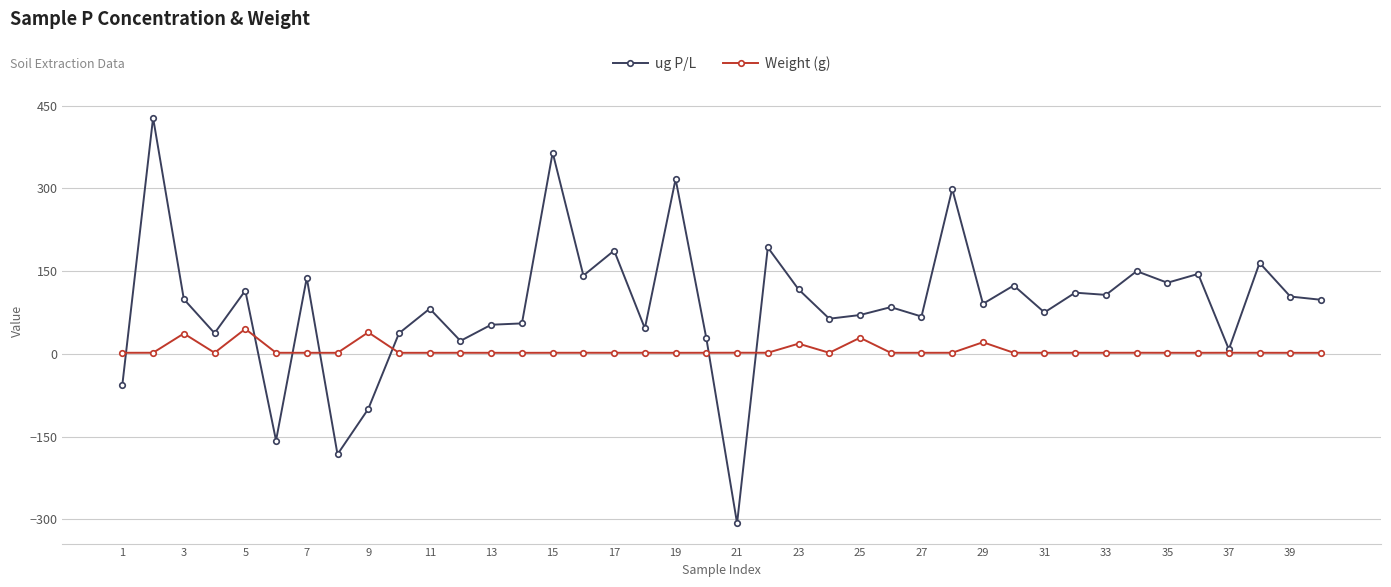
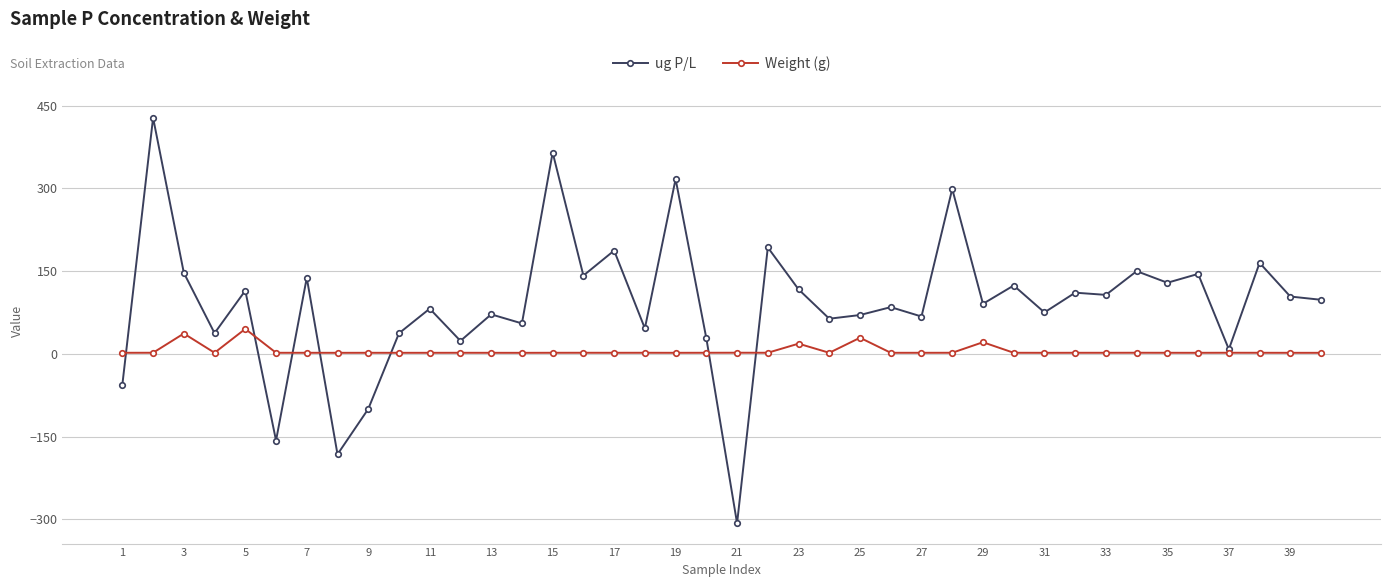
  {
    "ug P/L": {
      "1": -60,
-     "3": 100,
+     "3": 150,
      "5": 110,
      "7": 140,
      "9": -100,
      "11": 80,
-     "13": 50,
+     "13": 70,
      "15": 370,
      "17": 190,
      "19": 320,
      "21": -310,
      "23": 120,
      "25": 70,
      "27": 70,
      "29": 90,
      "31": 80,
      "33": 110,
      "35": 130,
      "37": 10,
      "39": 100
    },
    "Weight (g)": {
      "1": 0,
      "3": 40,
      "5": 50,
      "7": 0,
-     "9": 40,
+     "9": 0,
      "11": 0,
      "13": 0,
      "15": 0,
      "17": 0,
      "19": 0,
      "21": 0,
      "23": 20,
      "25": 30,
      "27": 0,
      "29": 20,
      "31": 0,
      "33": 0,
      "35": 0,
      "37": 0,
      "39": 0
    }
  }
